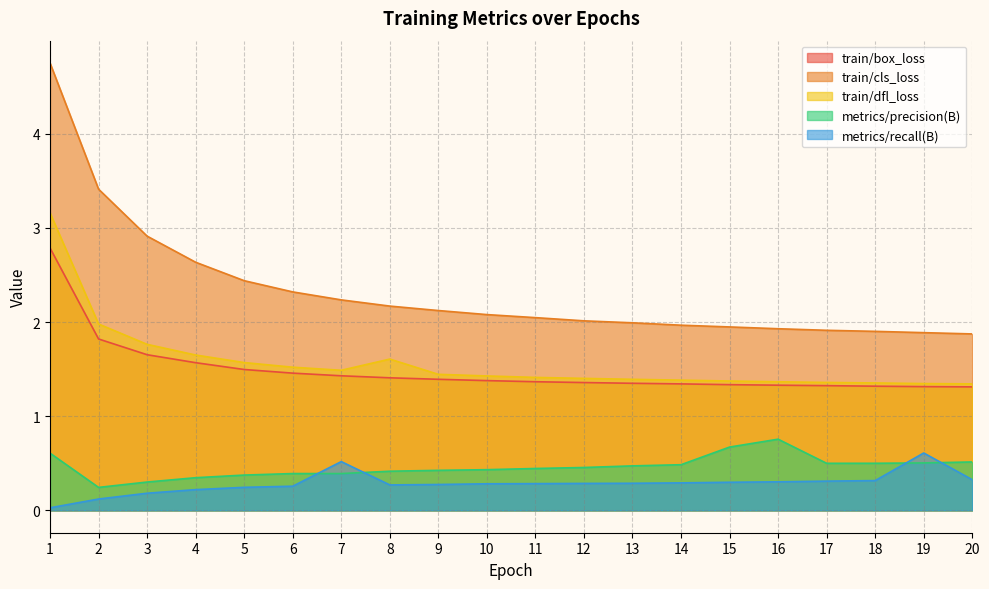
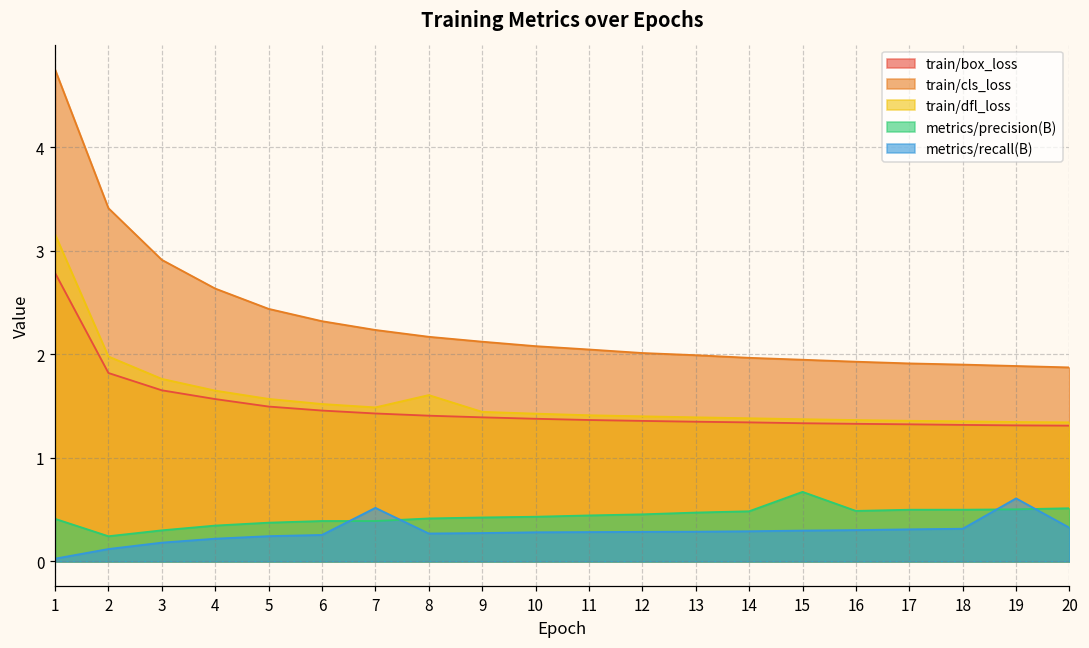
  {
    "train/dfl_loss": {
      "1": 3.2,
      "2": 2.0,
      "3": 1.8,
      "4": 1.6,
      "5": 1.6,
      "6": 1.5,
      "7": 1.5,
      "8": 1.6,
      "9": 1.4,
      "10": 1.4,
      "11": 1.4,
      "12": 1.4,
      "13": 1.4,
      "14": 1.4,
      "15": 1.4,
      "16": 1.4,
      "17": 1.4,
      "18": 1.4,
      "19": 1.3,
      "20": 1.3
    },
    "metrics/precision(B)": {
-     "1": 0.6,
+     "1": 0.4,
      "2": 0.2,
      "3": 0.3,
      "4": 0.3,
      "5": 0.4,
      "6": 0.4,
      "7": 0.4,
      "8": 0.4,
      "9": 0.4,
      "10": 0.4,
      "11": 0.4,
      "12": 0.5,
      "13": 0.5,
      "14": 0.5,
      "15": 0.7,
-     "16": 0.8,
+     "16": 0.5,
      "17": 0.5,
      "18": 0.5,
      "19": 0.5,
      "20": 0.5
    },
    "metrics/recall(B)": {
      "1": 0.0,
      "2": 0.1,
      "3": 0.2,
      "4": 0.2,
      "5": 0.2,
      "6": 0.3,
      "7": 0.5,
      "8": 0.3,
      "9": 0.3,
      "10": 0.3,
      "11": 0.3,
      "12": 0.3,
      "13": 0.3,
      "14": 0.3,
      "15": 0.3,
      "16": 0.3,
      "17": 0.3,
      "18": 0.3,
      "19": 0.6,
      "20": 0.3
    }
  }
